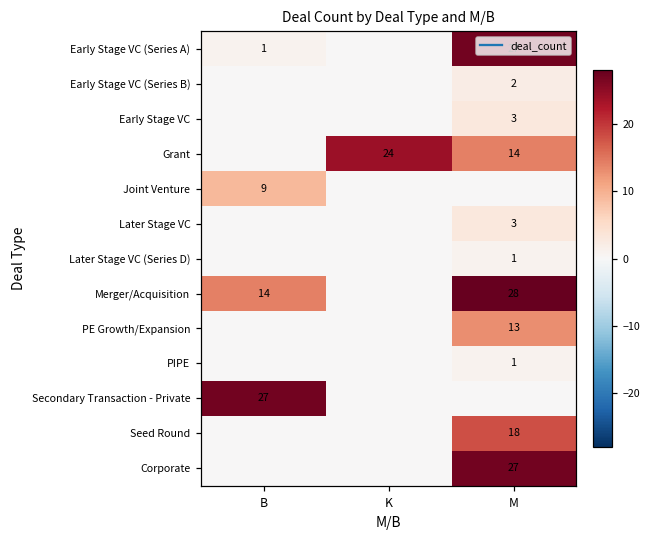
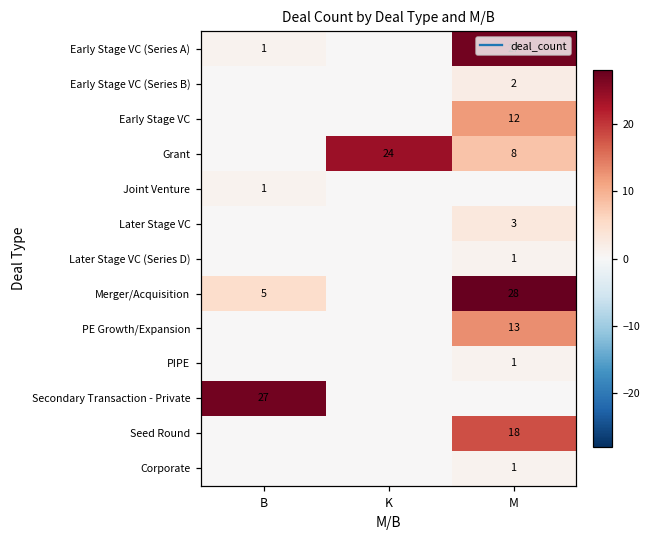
  {
    "Early Stage VC (Series A)": {
      "B": 1
    },
    "Early Stage VC (Series B)": {
      "M": 2
    },
    "Early Stage VC": {
-     "M": 3
+     "M": 12
    },
    "Grant": {
      "K": 24,
-     "M": 14
+     "M": 8
    },
    "Joint Venture": {
-     "B": 9
+     "B": 1
    },
    "Later Stage VC": {
      "M": 3
    },
    "Later Stage VC (Series D)": {
      "M": 1
    },
    "Merger/Acquisition": {
-     "B": 14,
+     "B": 5,
      "M": 28
    },
    "PE Growth/Expansion": {
      "M": 13
    },
    "PIPE": {
      "M": 1
    },
    "Secondary Transaction - Private": {
      "B": 27
    },
    "Seed Round": {
      "M": 18
    },
    "Corporate": {
-     "M": 27
+     "M": 1
    }
  }
